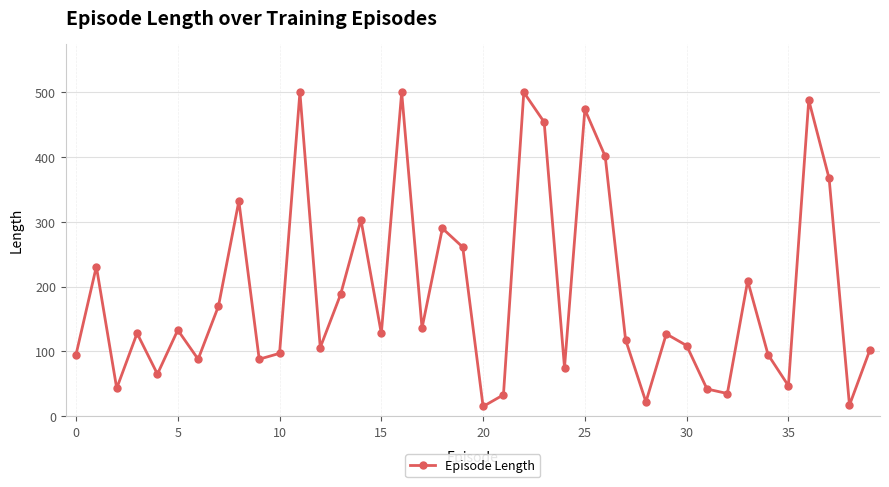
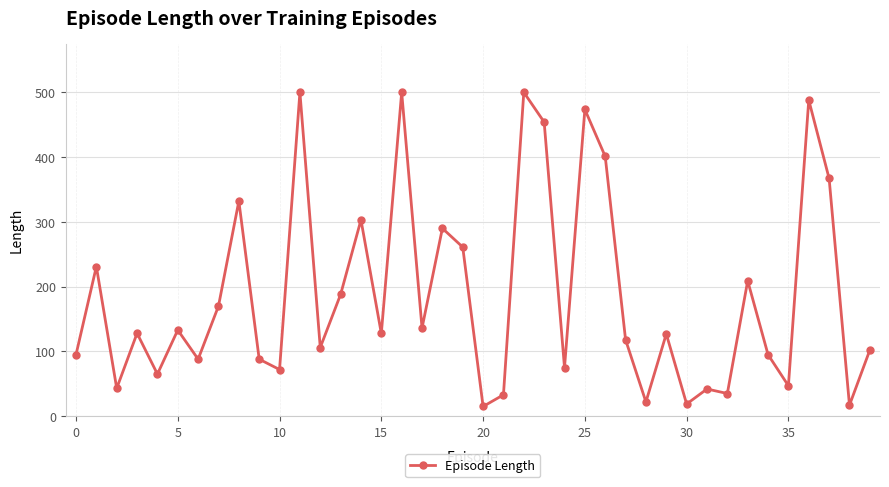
  {
    "0": 100,
    "5": 130,
-   "10": 100,
+   "10": 70,
    "15": 130,
    "20": 20,
    "25": 470,
-   "30": 110,
+   "30": 20,
    "35": 50
  }
